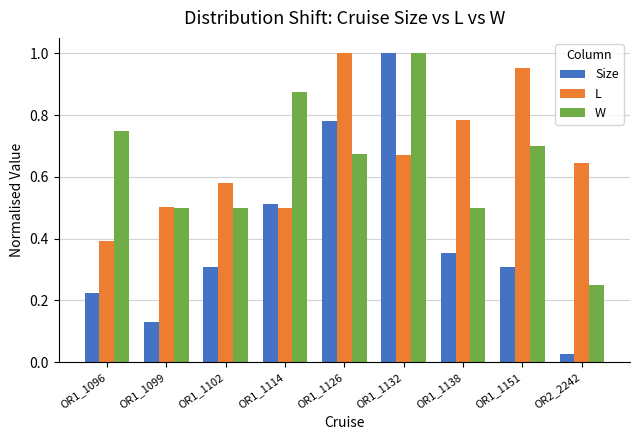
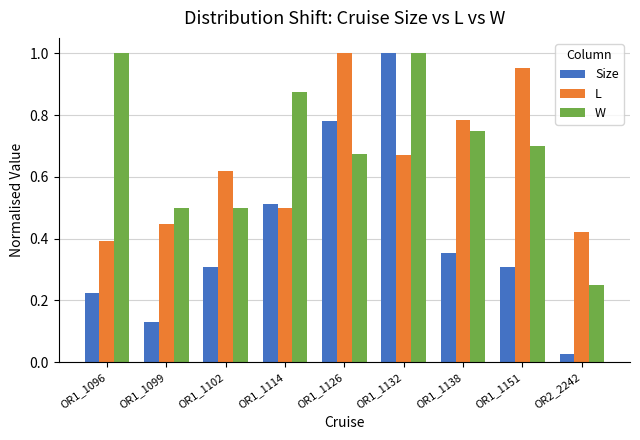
  {
    "Size": {
      "OR1_1096": 0.23,
      "OR1_1099": 0.13,
      "OR1_1102": 0.31,
      "OR1_1114": 0.51,
      "OR1_1126": 0.78,
      "OR1_1132": 1.00,
      "OR1_1138": 0.35,
      "OR1_1151": 0.31,
      "OR2_2242": 0.03
    },
    "L": {
      "OR1_1096": 0.39,
-     "OR1_1099": 0.50,
-     "OR1_1102": 0.58,
+     "OR1_1099": 0.45,
+     "OR1_1102": 0.62,
      "OR1_1114": 0.50,
      "OR1_1126": 1.00,
      "OR1_1132": 0.67,
      "OR1_1138": 0.78,
      "OR1_1151": 0.95,
-     "OR2_2242": 0.64
+     "OR2_2242": 0.42
    },
    "W": {
-     "OR1_1096": 0.75,
+     "OR1_1096": 1.00,
      "OR1_1099": 0.50,
      "OR1_1102": 0.50,
      "OR1_1114": 0.87,
      "OR1_1126": 0.68,
      "OR1_1132": 1.00,
-     "OR1_1138": 0.50,
+     "OR1_1138": 0.75,
      "OR1_1151": 0.70,
      "OR2_2242": 0.25
    }
  }
